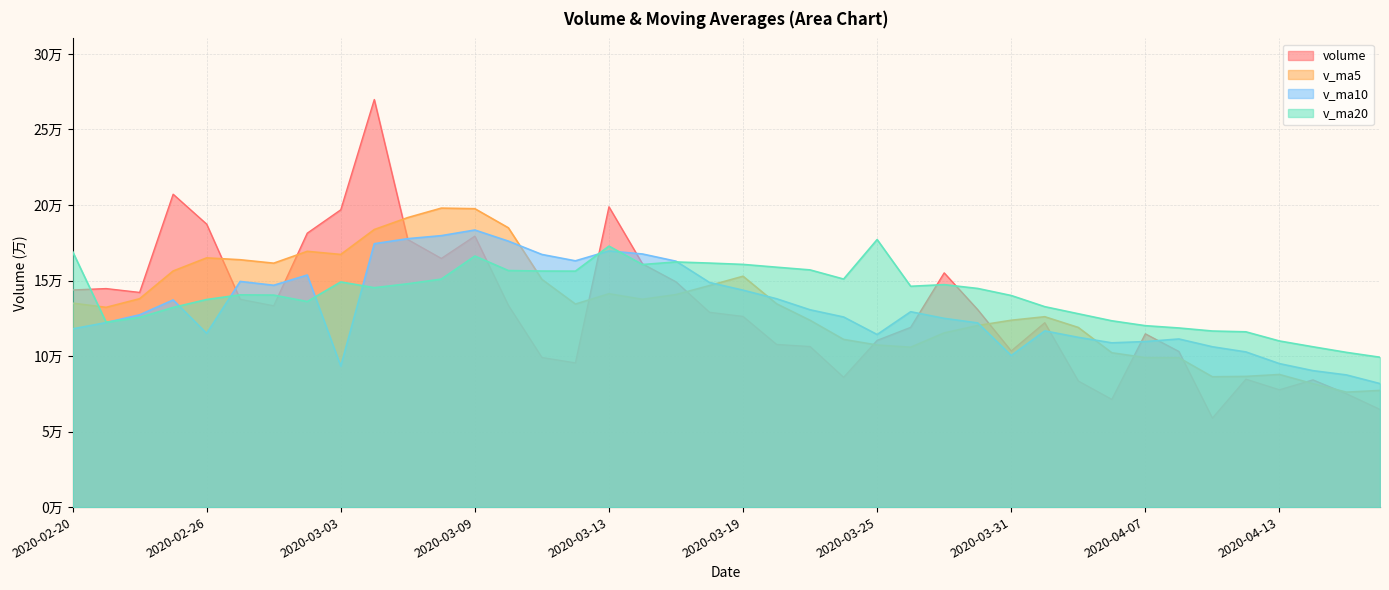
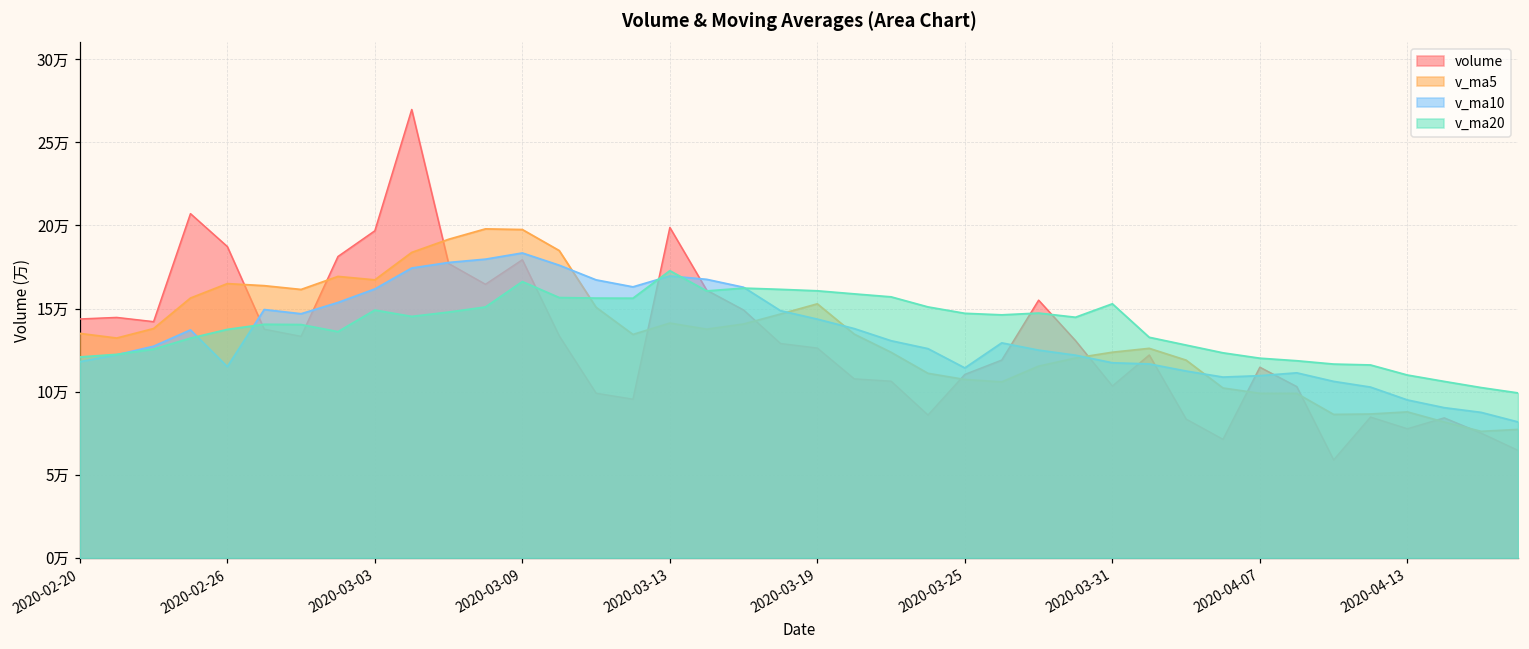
  {
    "v_ma10": {
      "2020-02-20": "11.8万",
      "2020-02-26": "11.5万",
-     "2020-03-03": "9.3万",
+     "2020-03-03": "16.2万",
      "2020-03-09": "18.3万",
      "2020-03-13": "17.0万",
      "2020-03-19": "14.4万",
      "2020-03-25": "11.4万",
-     "2020-03-31": "10.0万",
+     "2020-03-31": "11.7万",
      "2020-04-07": "11.0万",
      "2020-04-13": "9.5万"
    },
    "v_ma20": {
-     "2020-02-20": "16.9万",
+     "2020-02-20": "12.1万",
      "2020-02-26": "13.7万",
      "2020-03-03": "14.9万",
      "2020-03-09": "16.6万",
      "2020-03-13": "17.3万",
      "2020-03-19": "16.1万",
-     "2020-03-25": "17.7万",
-     "2020-03-31": "14.0万",
+     "2020-03-25": "14.7万",
+     "2020-03-31": "15.3万",
      "2020-04-07": "12.0万",
      "2020-04-13": "11.0万"
    }
  }
